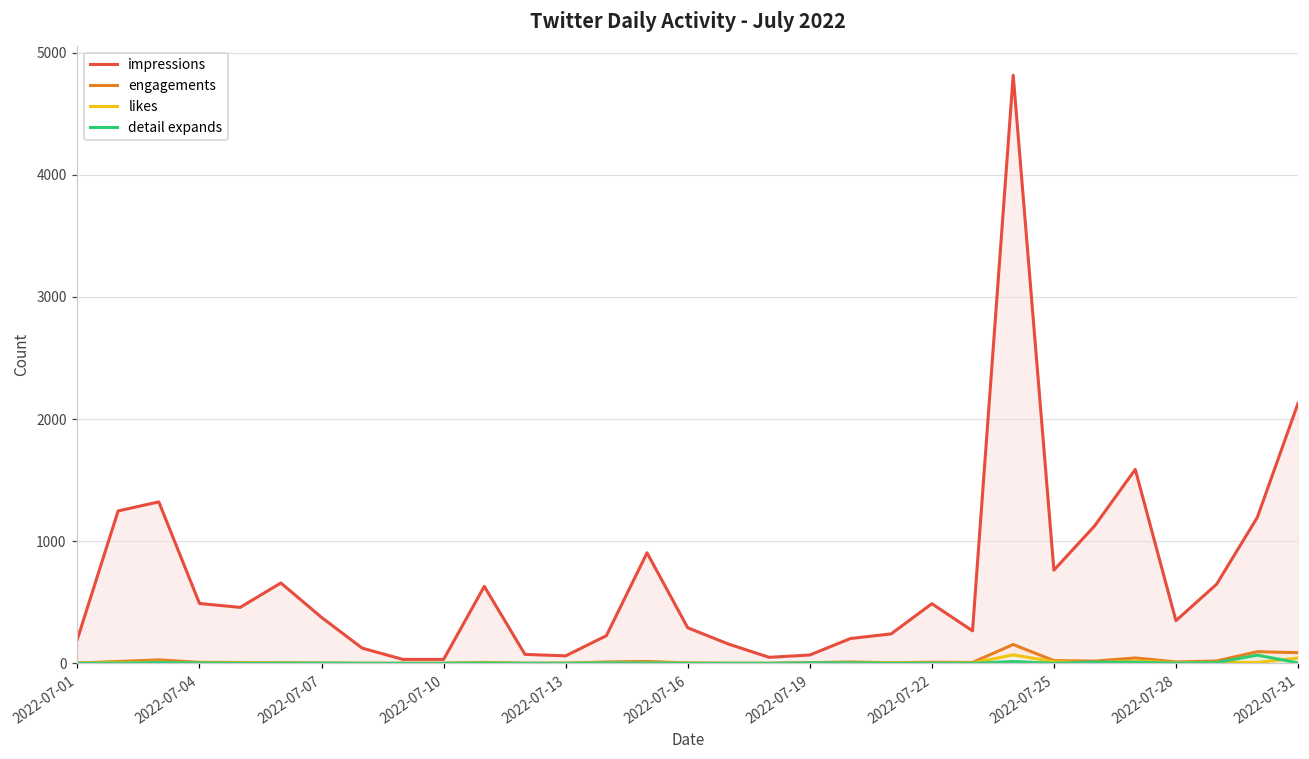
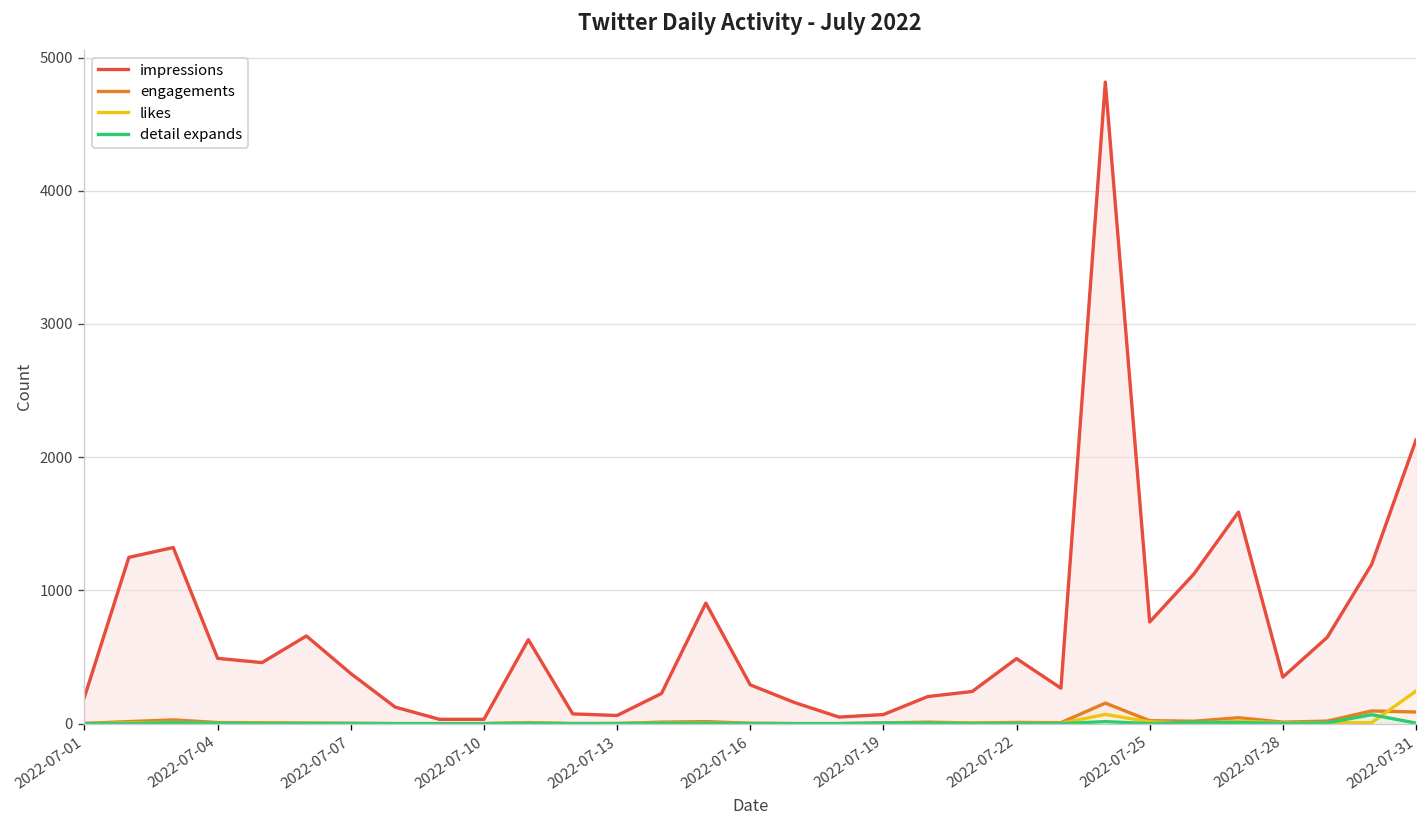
  {
    "likes": {
-     "2022-07-31": 40
+     "2022-07-31": 240
    },
    "detail expands": {
      "2022-07-31": 0
    }
  }
